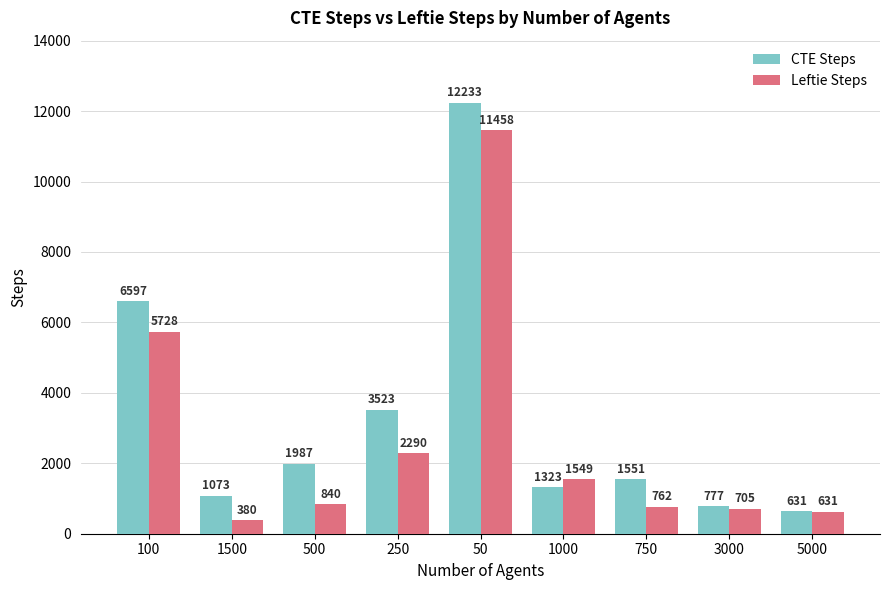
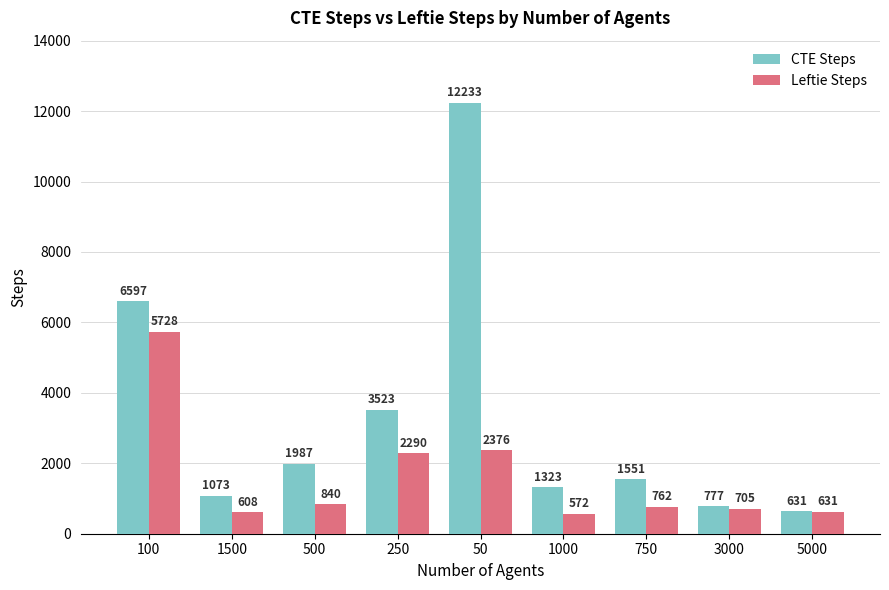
  {
    "CTE Steps": {
      "100": 6597,
      "1500": 1073,
      "500": 1987,
      "250": 3523,
      "50": 12233,
      "1000": 1323,
      "750": 1551,
      "3000": 777,
      "5000": 631
    },
    "Leftie Steps": {
      "100": 5728,
-     "1500": 380,
+     "1500": 608,
      "500": 840,
      "250": 2290,
-     "50": 11458,
-     "1000": 1549,
+     "50": 2376,
+     "1000": 572,
      "750": 762,
      "3000": 705,
      "5000": 631
    }
  }
